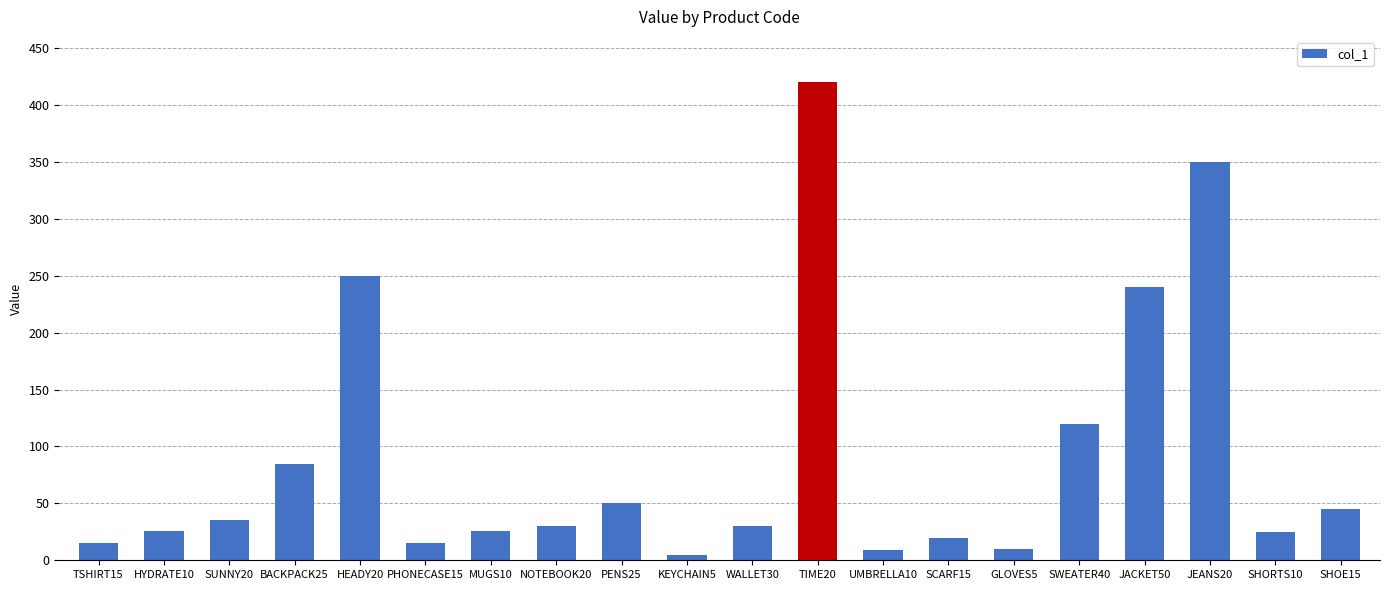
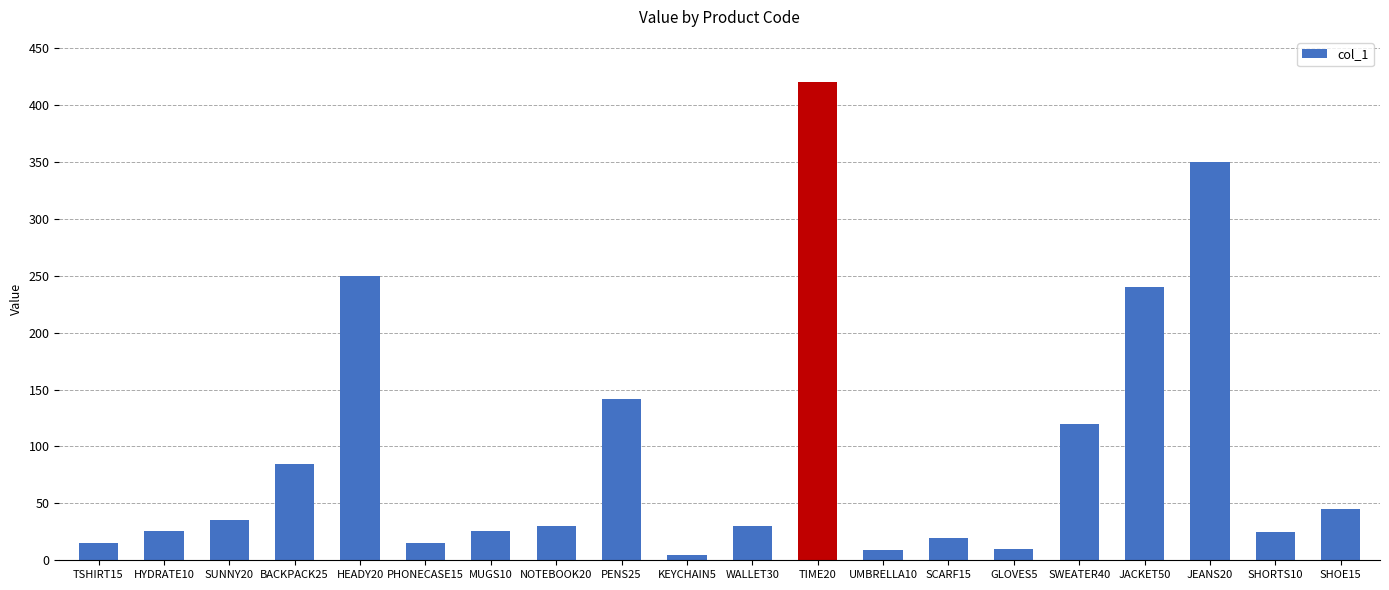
  {
    "TSHIRT15": 15,
    "HYDRATE10": 26,
    "SUNNY20": 35,
    "BACKPACK25": 85,
    "HEADY20": 250,
    "PHONECASE15": 15,
    "MUGS10": 26,
    "NOTEBOOK20": 30,
-   "PENS25": 50,
+   "PENS25": 142,
    "KEYCHAIN5": 5,
    "WALLET30": 30,
    "TIME20": 420,
    "UMBRELLA10": 9,
    "SCARF15": 20,
    "GLOVES5": 10,
    "SWEATER40": 120,
    "JACKET50": 240,
    "JEANS20": 350,
    "SHORTS10": 25,
    "SHOE15": 45
  }
